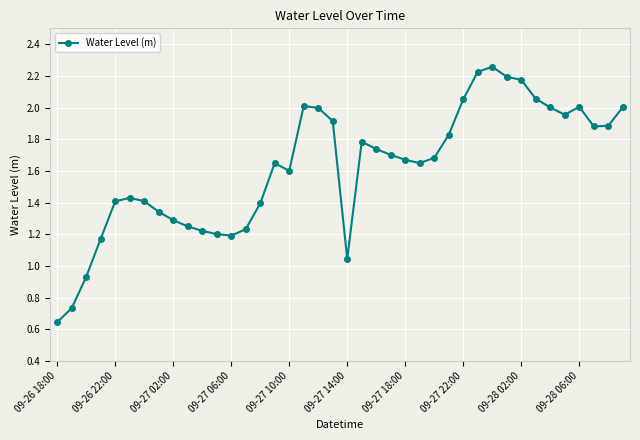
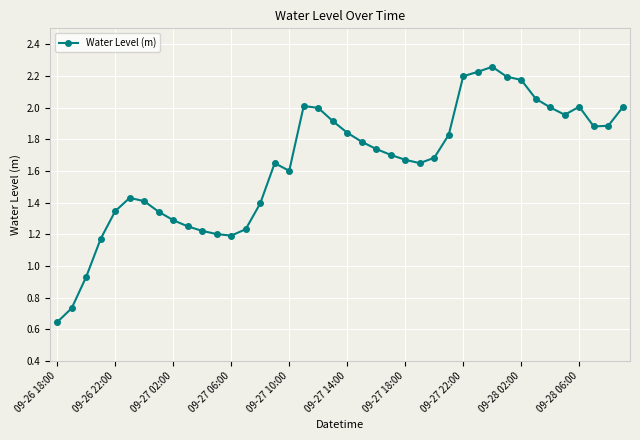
  {
    "09-26 18:00": 0.64,
-   "09-26 22:00": 1.41,
+   "09-26 22:00": 1.35,
    "09-27 02:00": 1.29,
    "09-27 06:00": 1.19,
    "09-27 10:00": 1.60,
-   "09-27 14:00": 1.04,
+   "09-27 14:00": 1.84,
    "09-27 18:00": 1.67,
-   "09-27 22:00": 2.05,
+   "09-27 22:00": 2.20,
    "09-28 02:00": 2.17,
    "09-28 06:00": 2.00
  }
